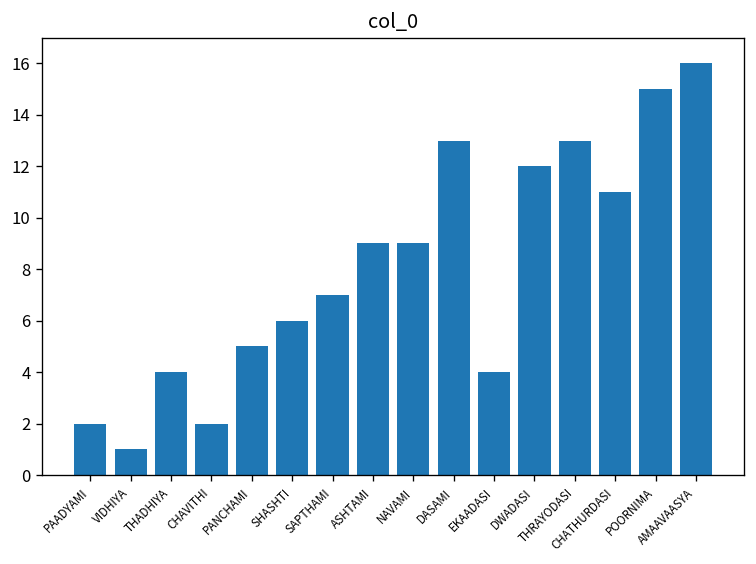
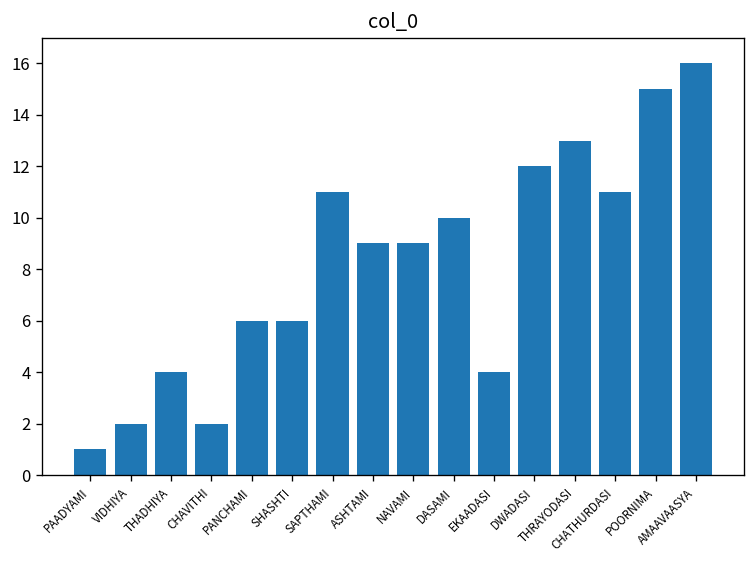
  {
-   "PAADYAMI": 2,
-   "VIDHIYA": 1,
+   "PAADYAMI": 1,
+   "VIDHIYA": 2,
    "THADHIYA": 4,
    "CHAVITHI": 2,
-   "PANCHAMI": 5,
+   "PANCHAMI": 6,
    "SHASHTI": 6,
-   "SAPTHAMI": 7,
+   "SAPTHAMI": 11,
    "ASHTAMI": 9,
    "NAVAMI": 9,
-   "DASAMI": 13,
+   "DASAMI": 10,
    "EKAADASI": 4,
    "DWADASI": 12,
    "THRAYODASI": 13,
    "CHATHURDASI": 11,
    "POORNIMA": 15,
    "AMAAVAASYA": 16
  }
